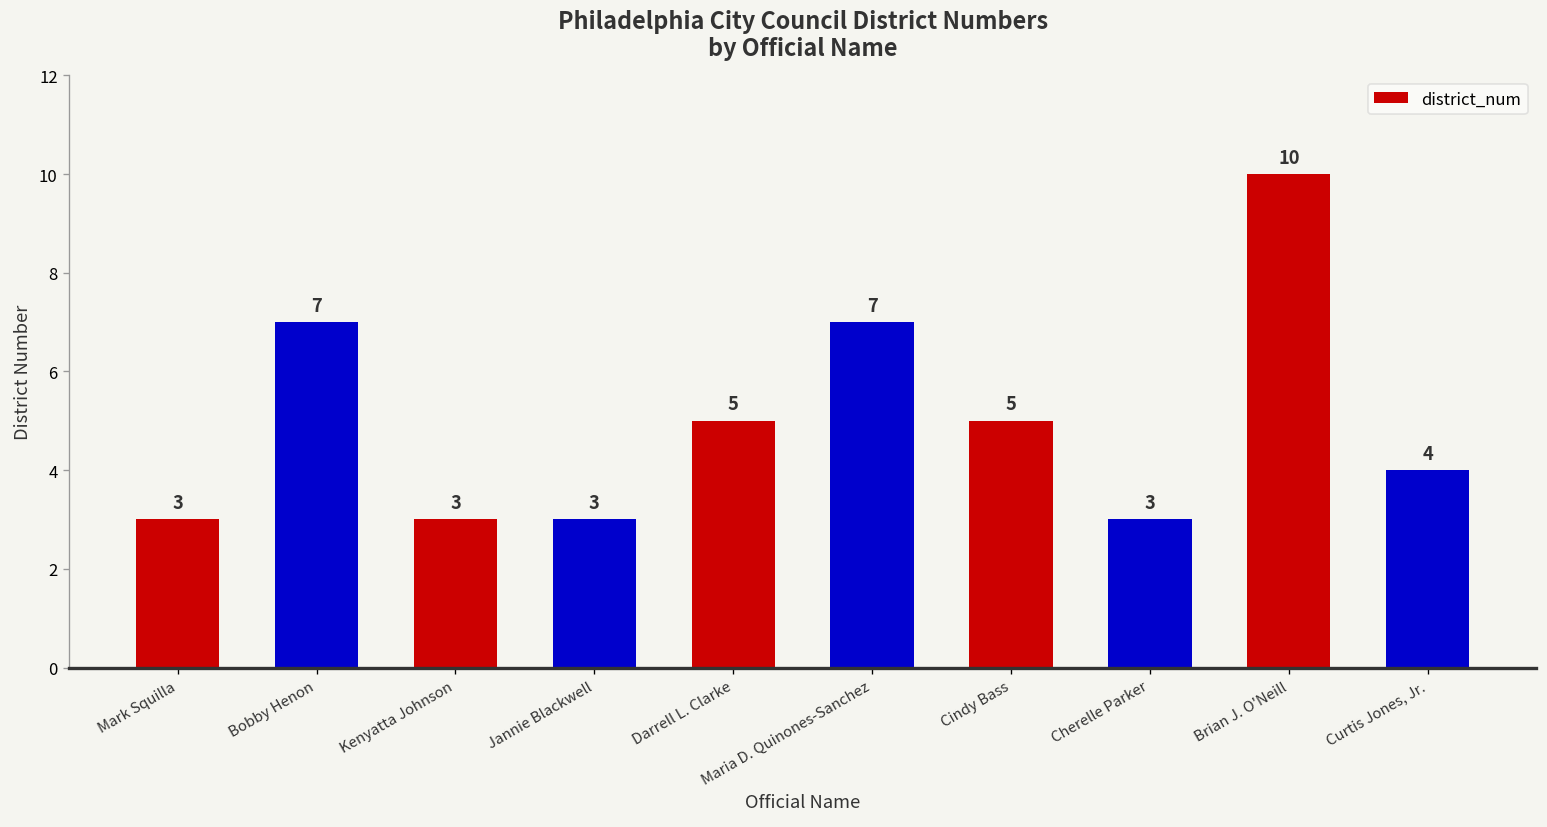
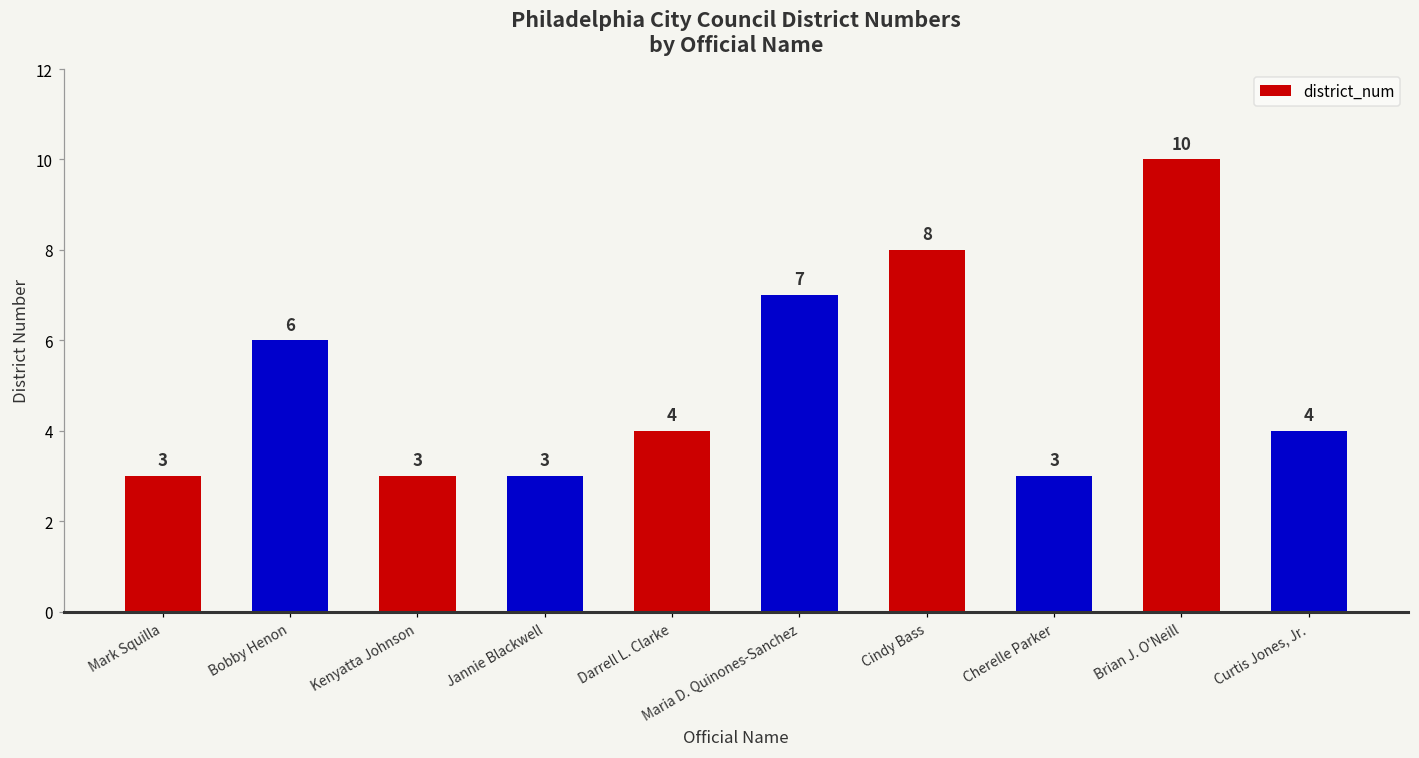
  {
    "Mark Squilla": 3,
-   "Bobby Henon": 7,
+   "Bobby Henon": 6,
    "Kenyatta Johnson": 3,
    "Jannie Blackwell": 3,
-   "Darrell L. Clarke": 5,
+   "Darrell L. Clarke": 4,
    "Maria D. Quinones-Sanchez": 7,
-   "Cindy Bass": 5,
+   "Cindy Bass": 8,
    "Cherelle Parker": 3,
    "Brian J. O'Neill": 10,
    "Curtis Jones, Jr.": 4
  }
